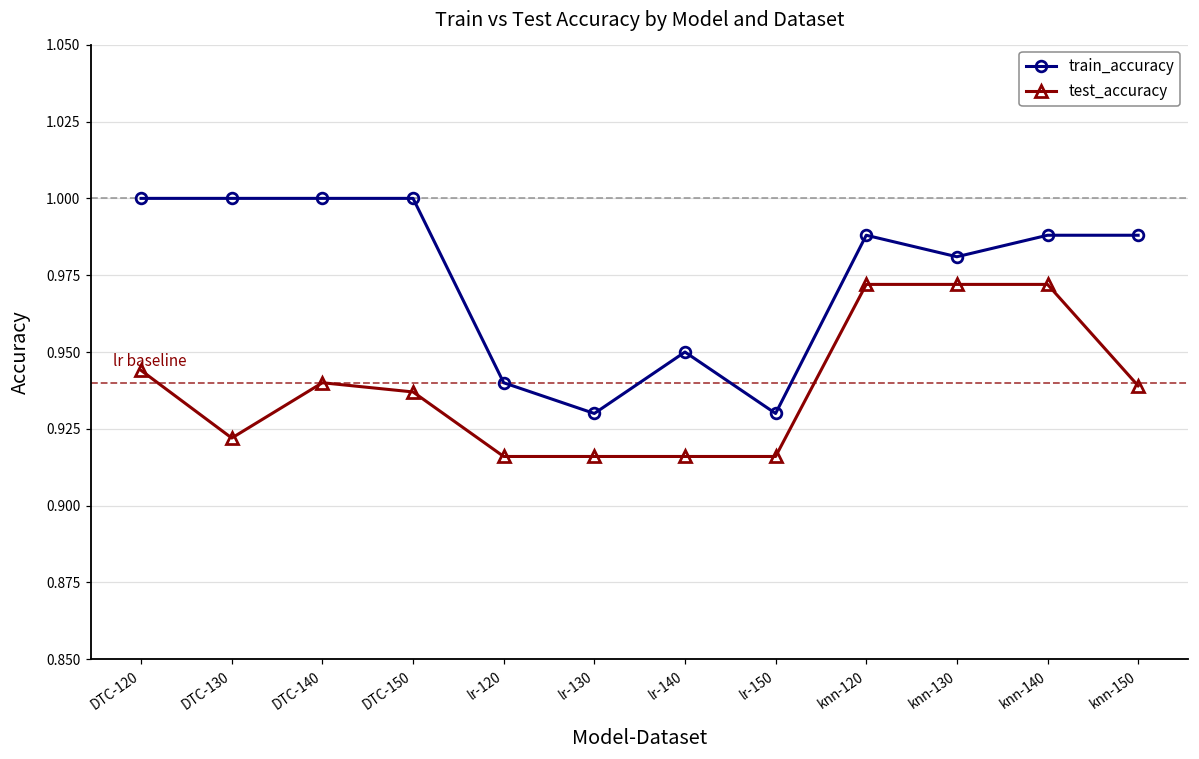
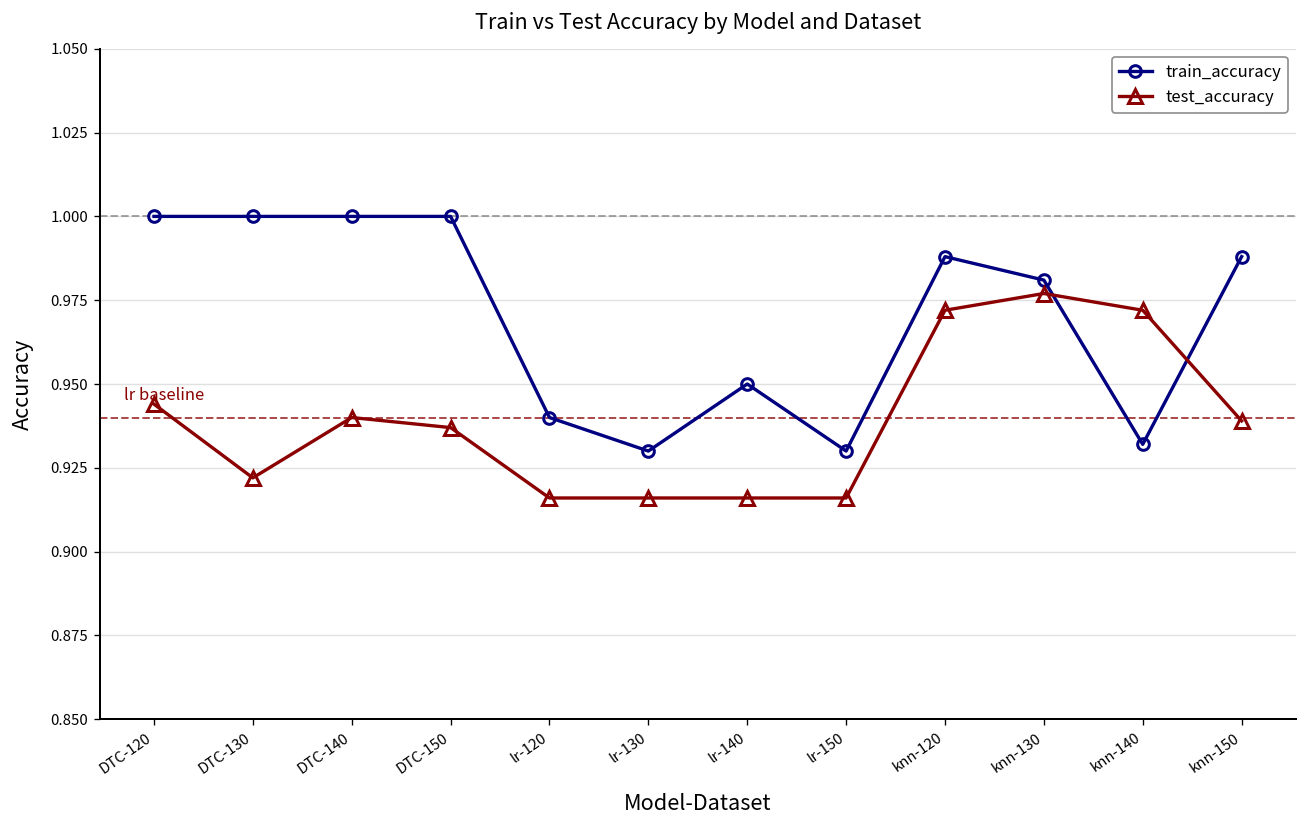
  {
    "train_accuracy": {
      "DTC-120": 1.000,
      "DTC-130": 1.000,
      "DTC-140": 1.000,
      "DTC-150": 1.000,
      "lr-120": 0.940,
      "lr-130": 0.930,
      "lr-140": 0.950,
      "lr-150": 0.930,
      "knn-120": 0.988,
      "knn-130": 0.981,
-     "knn-140": 0.988,
+     "knn-140": 0.932,
      "knn-150": 0.988
    },
    "test_accuracy": {
      "DTC-120": 0.944,
      "DTC-130": 0.922,
      "DTC-140": 0.940,
      "DTC-150": 0.937,
      "lr-120": 0.916,
      "lr-130": 0.916,
      "lr-140": 0.916,
      "lr-150": 0.916,
      "knn-120": 0.972,
-     "knn-130": 0.972,
+     "knn-130": 0.977,
      "knn-140": 0.972,
      "knn-150": 0.939
    }
  }
